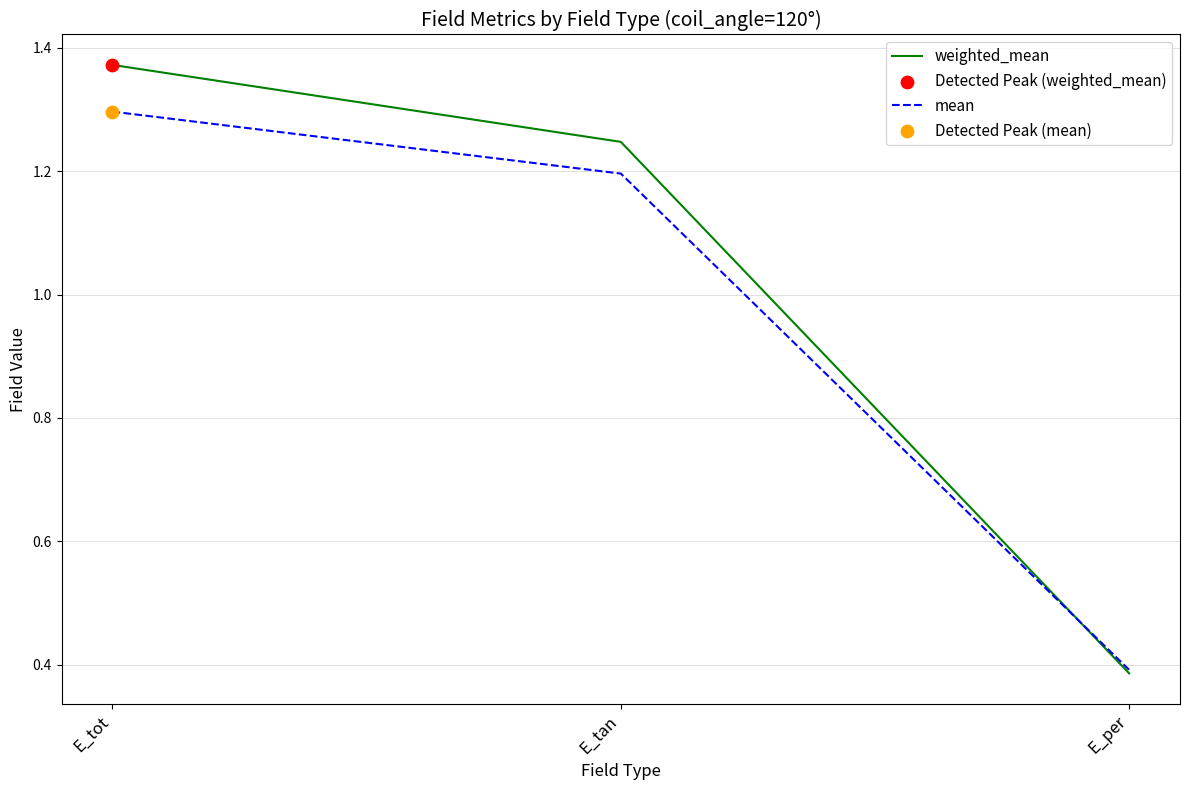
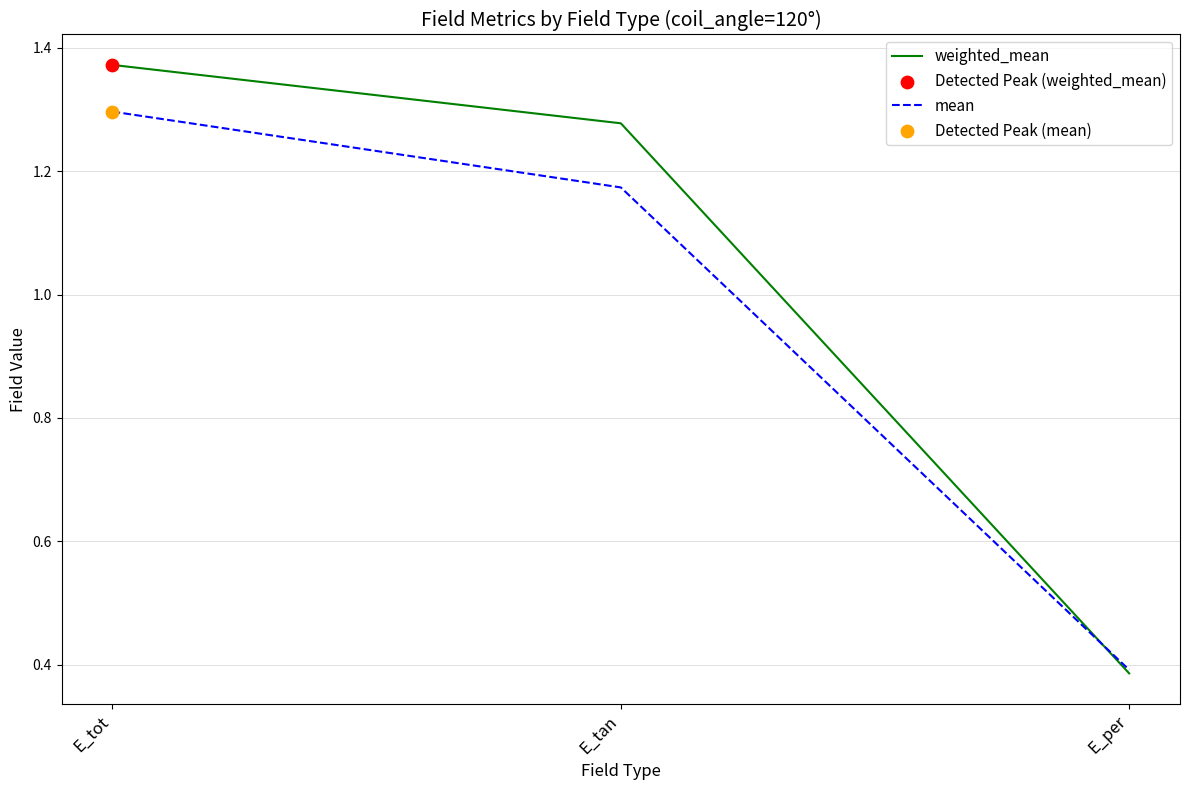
  {
    "weighted_mean": {
-     "E_tan": 1.25,
+     "E_tan": 1.28,
      "E_per": 0.39
    },
    "mean": {
-     "E_tan": 1.20,
+     "E_tan": 1.17,
      "E_per": 0.39
    }
  }
